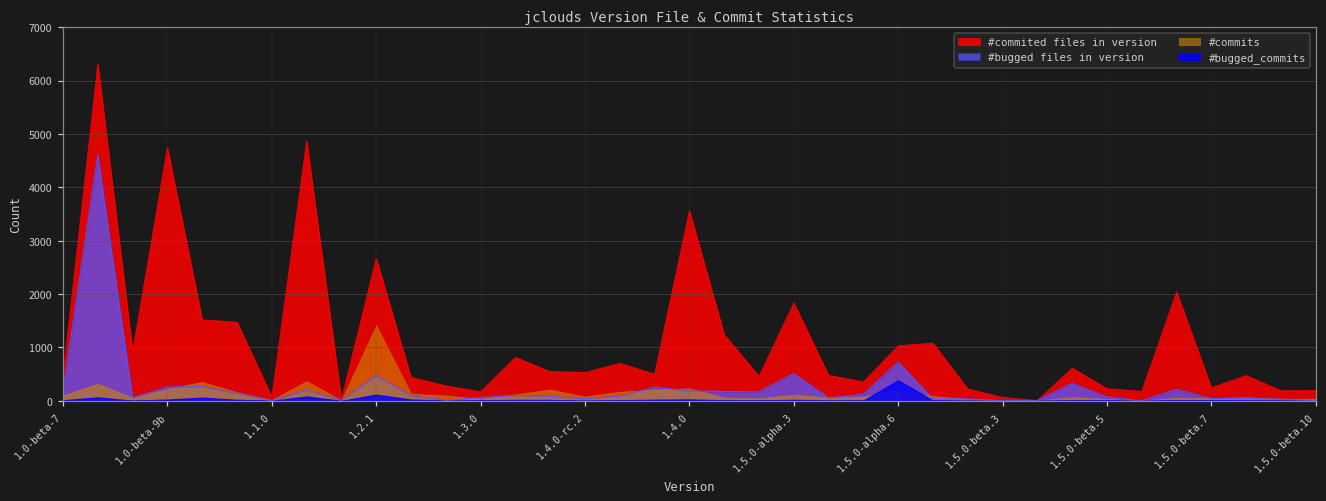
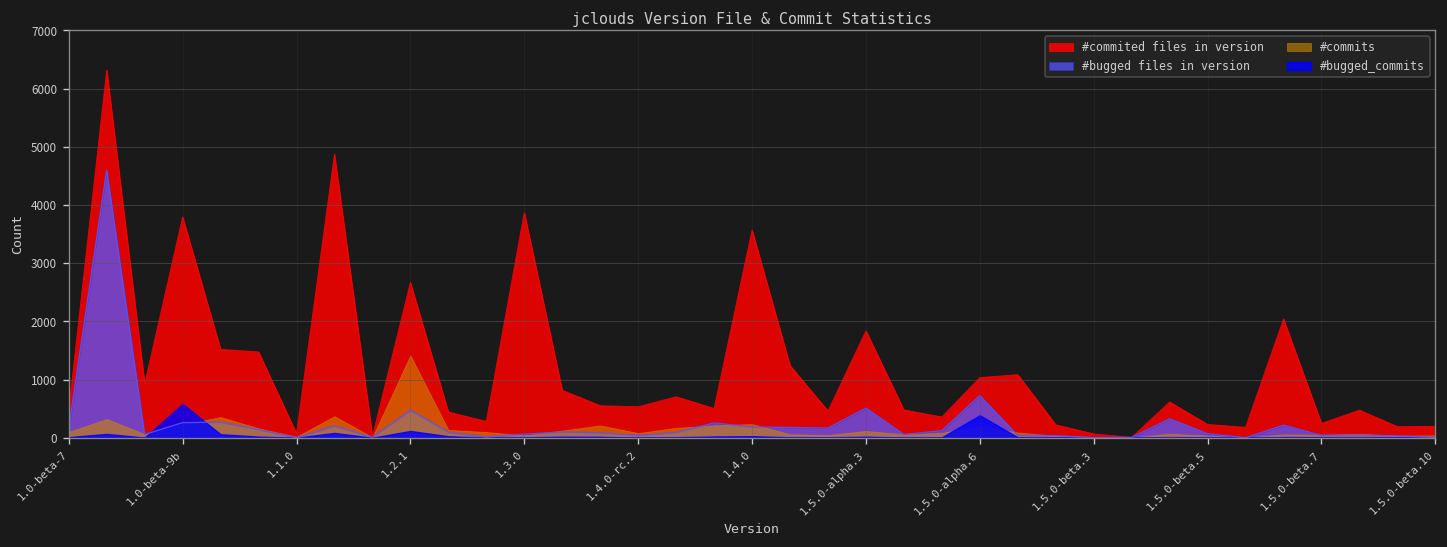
  {
    "#commited files in version": {
      "1.0-beta-7": 500,
-     "1.0-beta-9b": 4700,
+     "1.0-beta-9b": 3800,
      "1.1.0": 100,
      "1.2.1": 2700,
-     "1.3.0": 200,
+     "1.3.0": 3900,
      "1.4.0-rc.2": 500,
      "1.4.0": 3600,
      "1.5.0-alpha.3": 1800,
      "1.5.0-alpha.6": 1000,
      "1.5.0-beta.5": 200,
      "1.5.0-beta.7": 200,
      "1.5.0-beta.10": 200
    },
    "#bugged files in version": {
      "1.0-beta-7": 200,
      "1.2.1": 500,
      "1.5.0-alpha.3": 500,
      "1.5.0-alpha.6": 700
    },
    "#commits": {
      "1.0-beta-7": 100,
      "1.2.1": 1400,
      "1.5.0-alpha.3": 100,
      "1.5.0-alpha.6": 200
    },
    "#bugged_commits": {
-     "1.0-beta-9b": 0,
+     "1.0-beta-9b": 600,
      "1.2.1": 100,
      "1.5.0-alpha.6": 400
    }
  }
